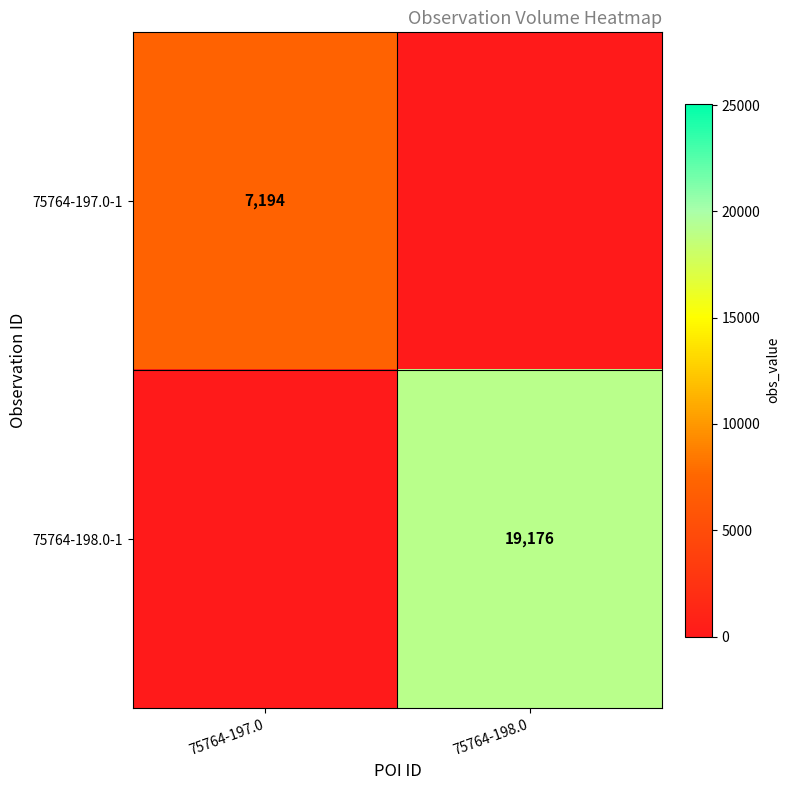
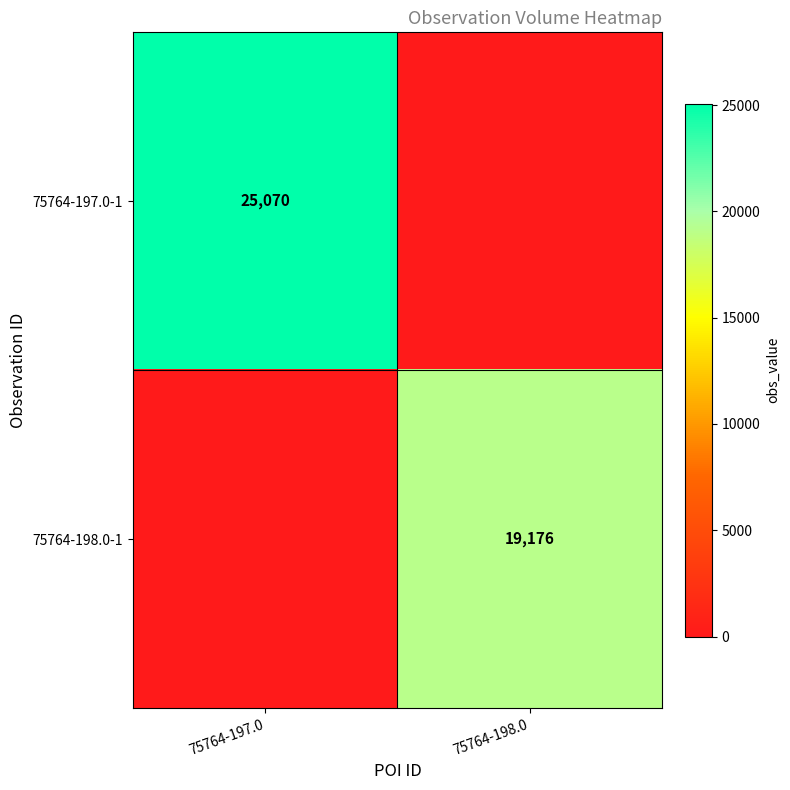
  {
    "75764-197.0-1": {
-     "75764-197.0": "7,194"
+     "75764-197.0": "25,070"
    },
    "75764-198.0-1": {
      "75764-198.0": "19,176"
    }
  }
